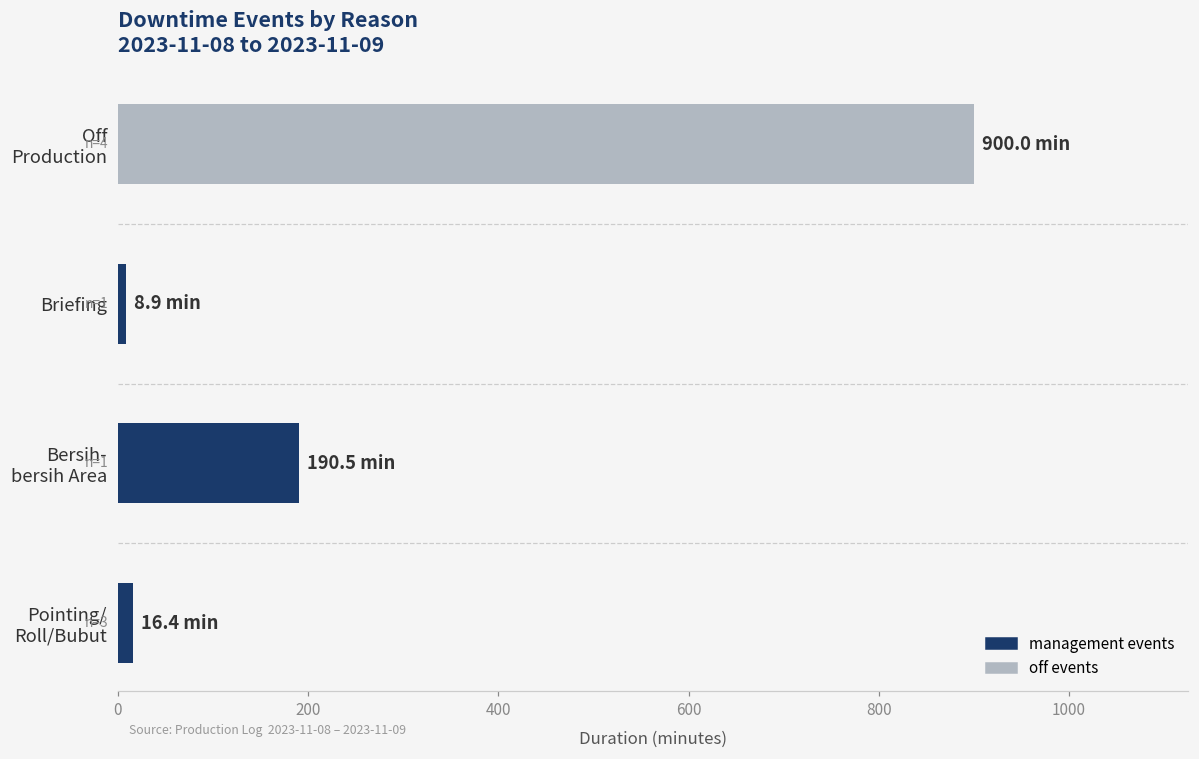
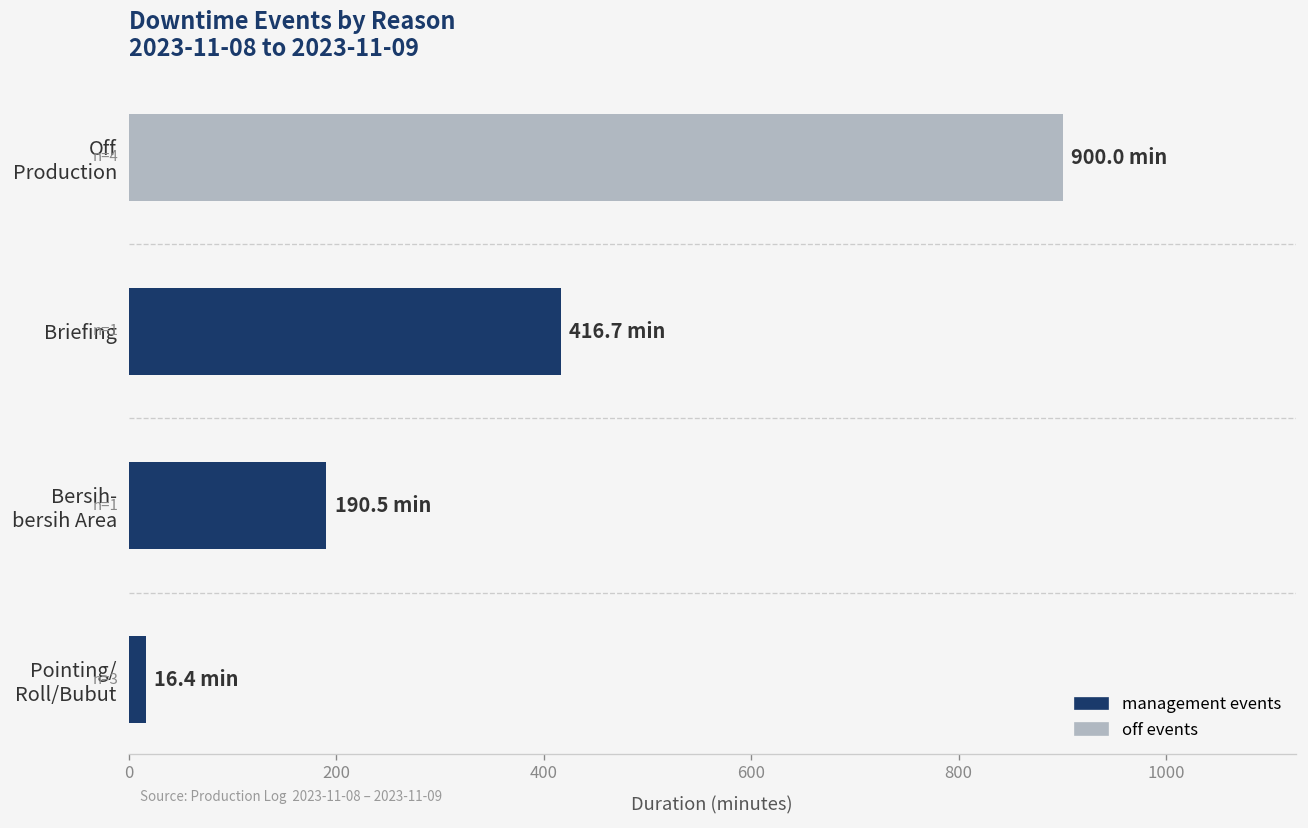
  {
    "Off Production": 900.0,
-   "Briefing": 8.9,
+   "Briefing": 416.7,
    "Bersih- bersih Area": 190.5,
    "Pointing/ Roll/Bubut": 16.4
  }
